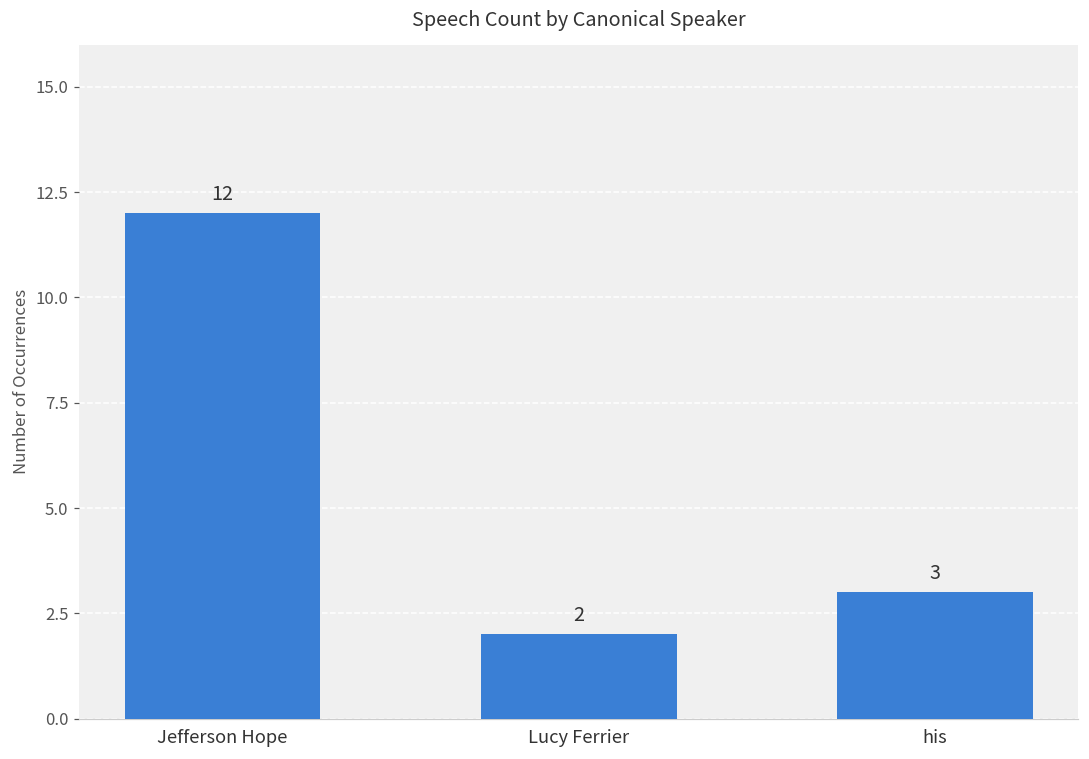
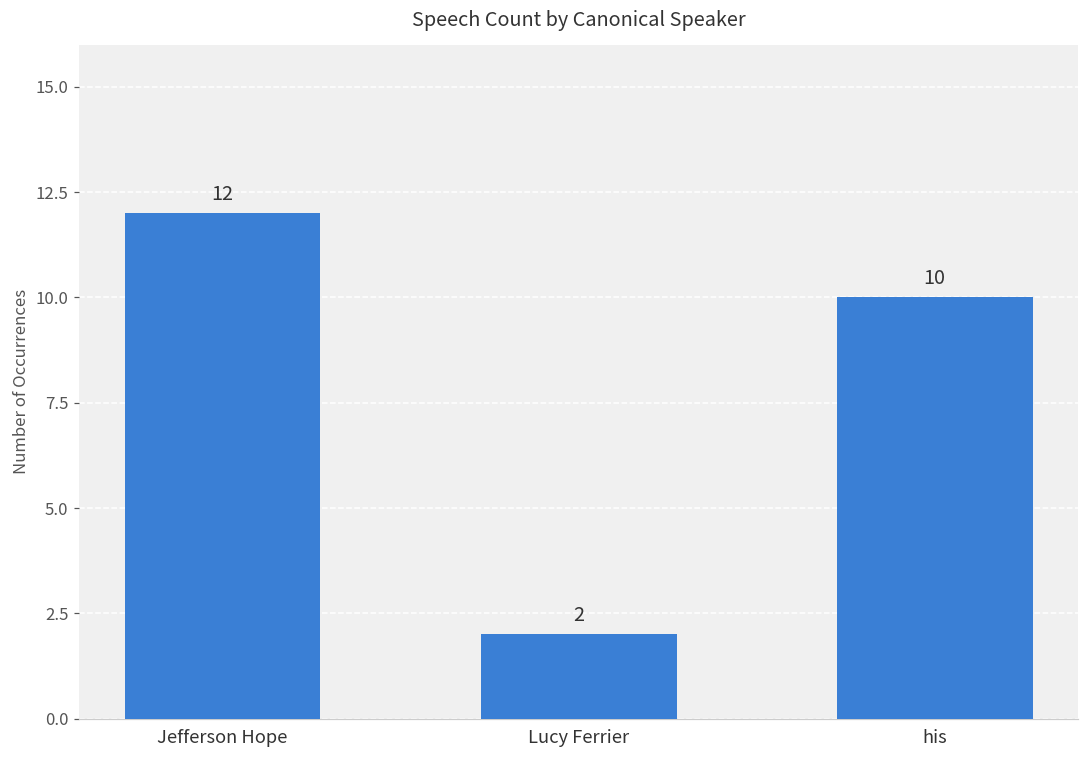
  {
    "Jefferson Hope": 12,
    "Lucy Ferrier": 2,
-   "his": 3
+   "his": 10
  }
